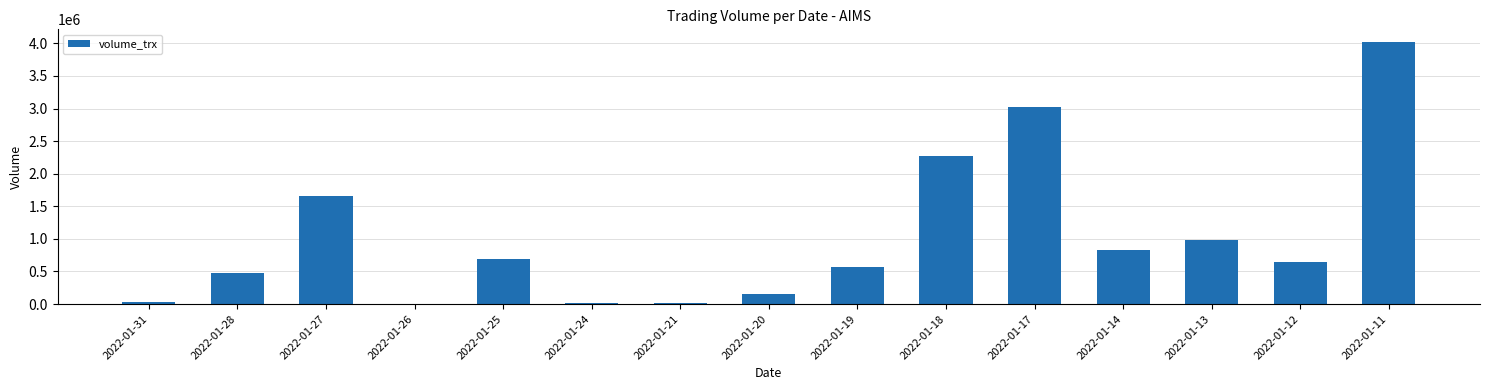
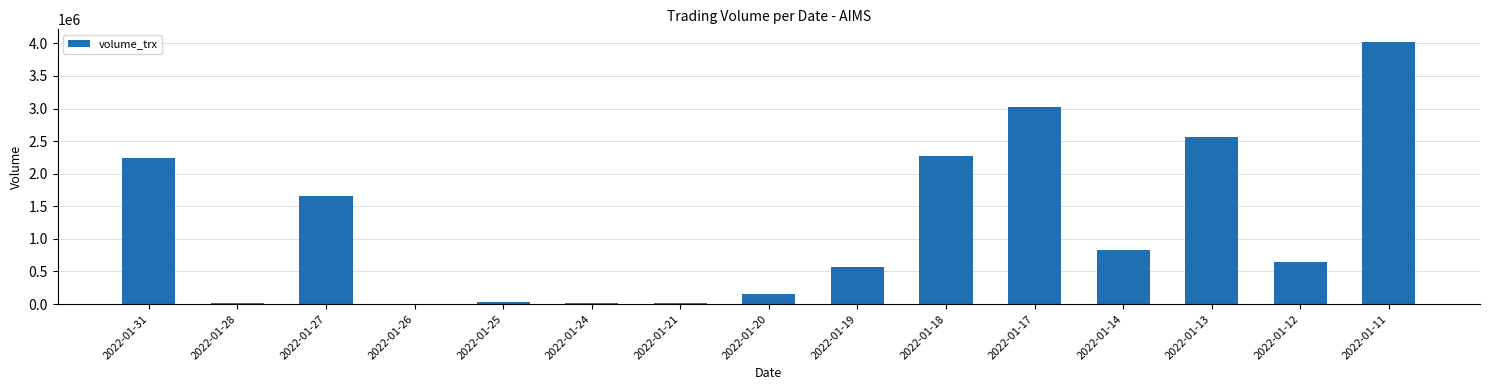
  {
-   "2022-01-31": 0,
-   "2022-01-28": 500000,
+   "2022-01-31": 2200000,
+   "2022-01-28": 0,
    "2022-01-27": 1700000,
-   "2022-01-25": 700000,
+   "2022-01-25": 0,
    "2022-01-20": 200000,
    "2022-01-19": 600000,
    "2022-01-18": 2300000,
    "2022-01-17": 3000000,
    "2022-01-14": 800000,
-   "2022-01-13": 1000000,
+   "2022-01-13": 2600000,
    "2022-01-12": 600000,
    "2022-01-11": 4000000
  }
